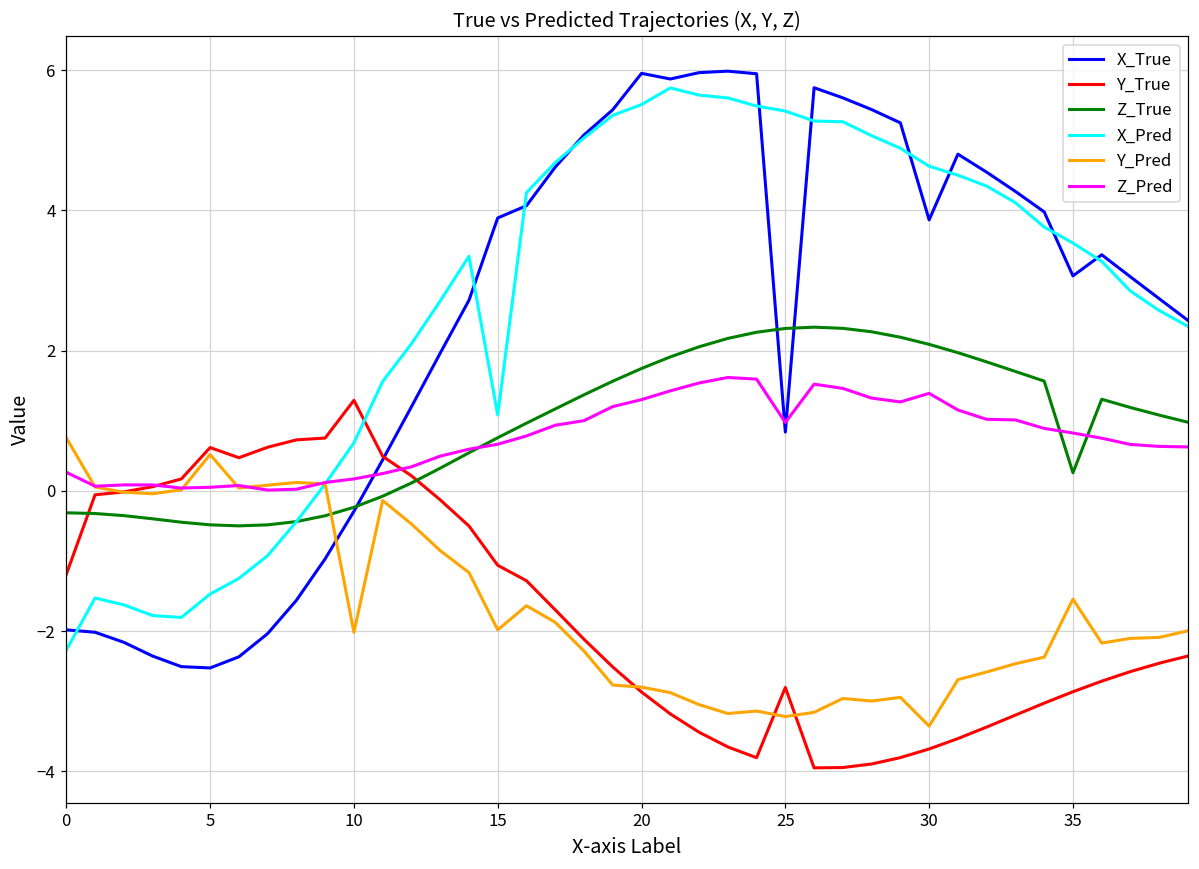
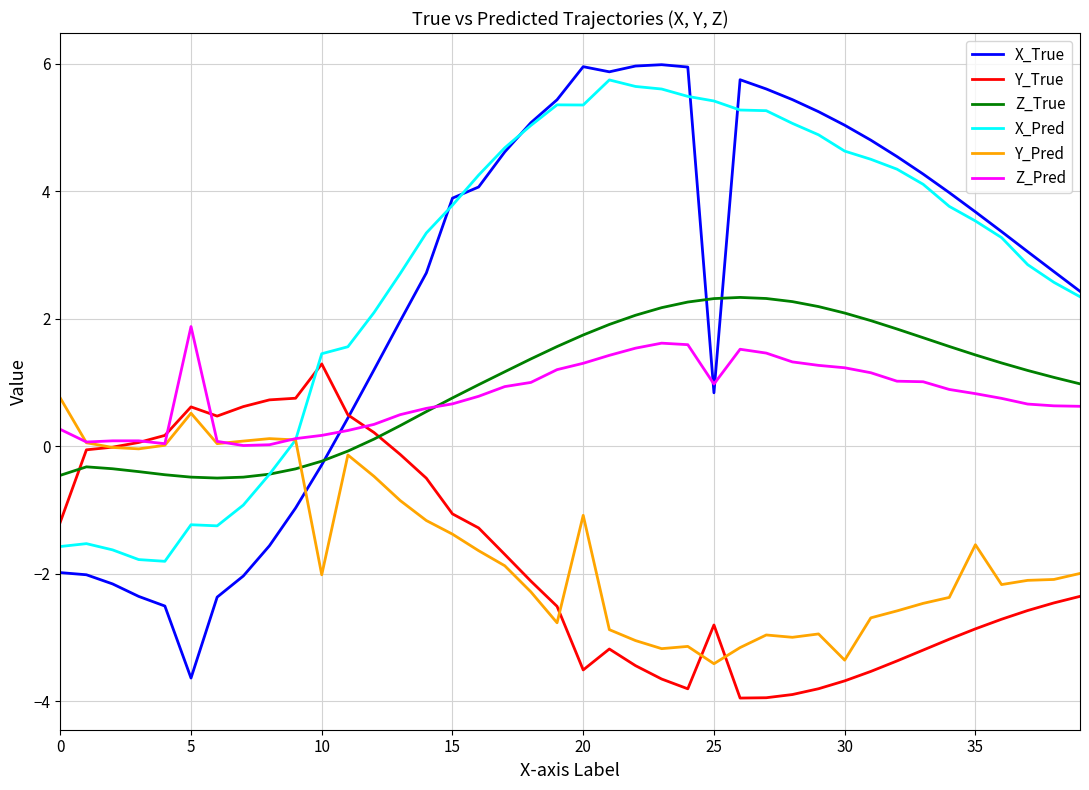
  {
    "X_True": {
      "0": -2.0,
-     "5": -2.5,
+     "5": -3.6,
      "10": -0.3,
      "15": 3.9,
      "20": 6.0,
      "25": 0.8,
-     "30": 3.9,
-     "35": 3.1
+     "30": 5.0,
+     "35": 3.7
    },
    "Y_True": {
      "0": -1.2,
      "5": 0.6,
      "10": 1.3,
      "15": -1.1,
-     "20": -2.9,
+     "20": -3.5,
      "25": -2.8,
      "30": -3.7,
      "35": -2.9
    },
    "Z_True": {
-     "0": -0.3,
+     "0": -0.5,
      "5": -0.5,
      "10": -0.2,
      "15": 0.8,
      "20": 1.7,
      "25": 2.3,
      "30": 2.1,
-     "35": 0.3
+     "35": 1.4
    },
    "X_Pred": {
-     "0": -2.3,
-     "5": -1.5,
-     "10": 0.7,
-     "15": 1.1,
-     "20": 5.5,
+     "0": -1.6,
+     "5": -1.2,
+     "10": 1.5,
+     "15": 3.8,
+     "20": 5.4,
      "25": 5.4,
      "30": 4.6,
      "35": 3.5
    },
    "Y_Pred": {
      "0": 0.8,
      "5": 0.5,
      "10": -2.0,
-     "15": -2.0,
-     "20": -2.8,
-     "25": -3.2,
+     "15": -1.4,
+     "20": -1.1,
+     "25": -3.4,
      "30": -3.4,
      "35": -1.5
    },
    "Z_Pred": {
      "0": 0.3,
-     "5": 0.1,
+     "5": 1.9,
      "10": 0.2,
      "15": 0.7,
      "20": 1.3,
      "25": 1.0,
-     "30": 1.4,
+     "30": 1.2,
      "35": 0.8
    }
  }
